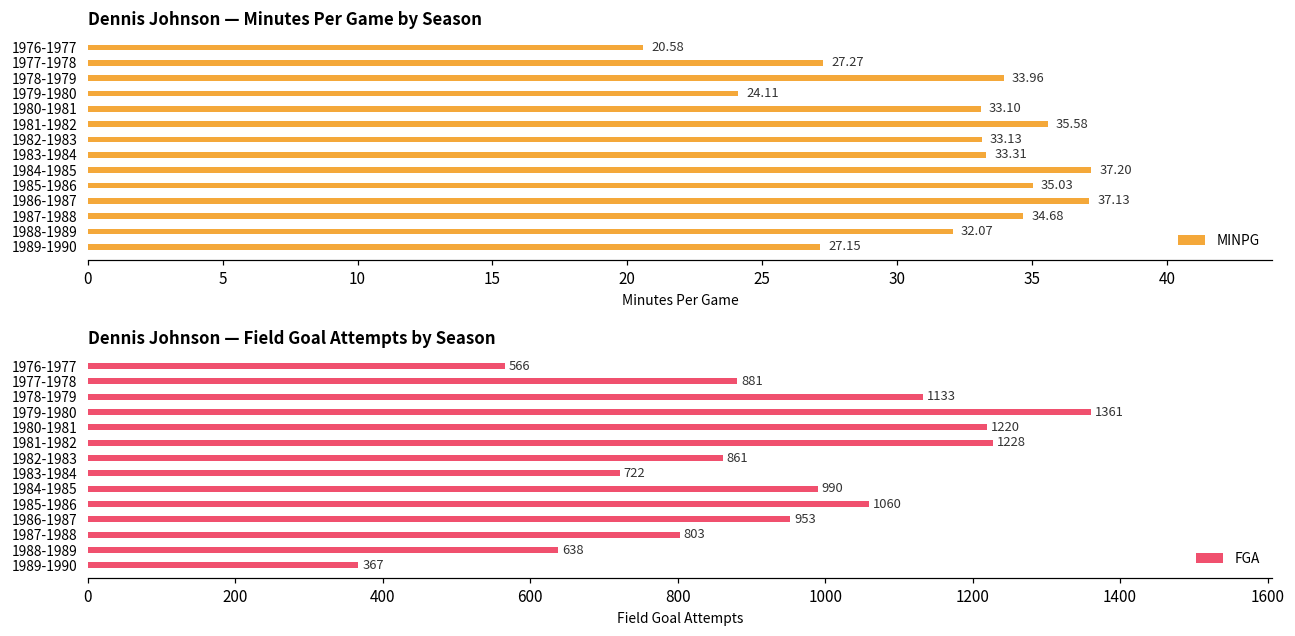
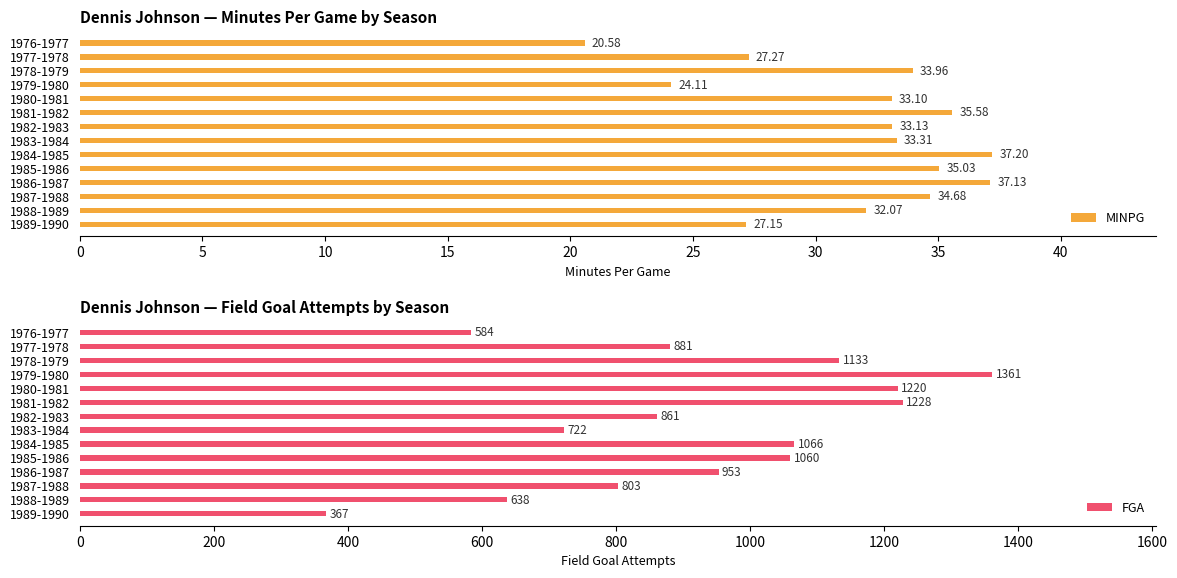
  {
    "Dennis Johnson — Minutes Per Game by Season": {
      "1976-1977": 20.58,
      "1977-1978": 27.27,
      "1978-1979": 33.96,
      "1979-1980": 24.11,
      "1980-1981": 33.10,
      "1981-1982": 35.58,
      "1982-1983": 33.13,
      "1983-1984": 33.31,
      "1984-1985": 37.20,
      "1985-1986": 35.03,
      "1986-1987": 37.13,
      "1987-1988": 34.68,
      "1988-1989": 32.07,
      "1989-1990": 27.15
    },
    "Dennis Johnson — Field Goal Attempts by Season": {
-     "1976-1977": 566,
+     "1976-1977": 584,
      "1977-1978": 881,
      "1978-1979": 1133,
      "1979-1980": 1361,
      "1980-1981": 1220,
      "1981-1982": 1228,
      "1982-1983": 861,
      "1983-1984": 722,
-     "1984-1985": 990,
+     "1984-1985": 1066,
      "1985-1986": 1060,
      "1986-1987": 953,
      "1987-1988": 803,
      "1988-1989": 638,
      "1989-1990": 367
    }
  }
